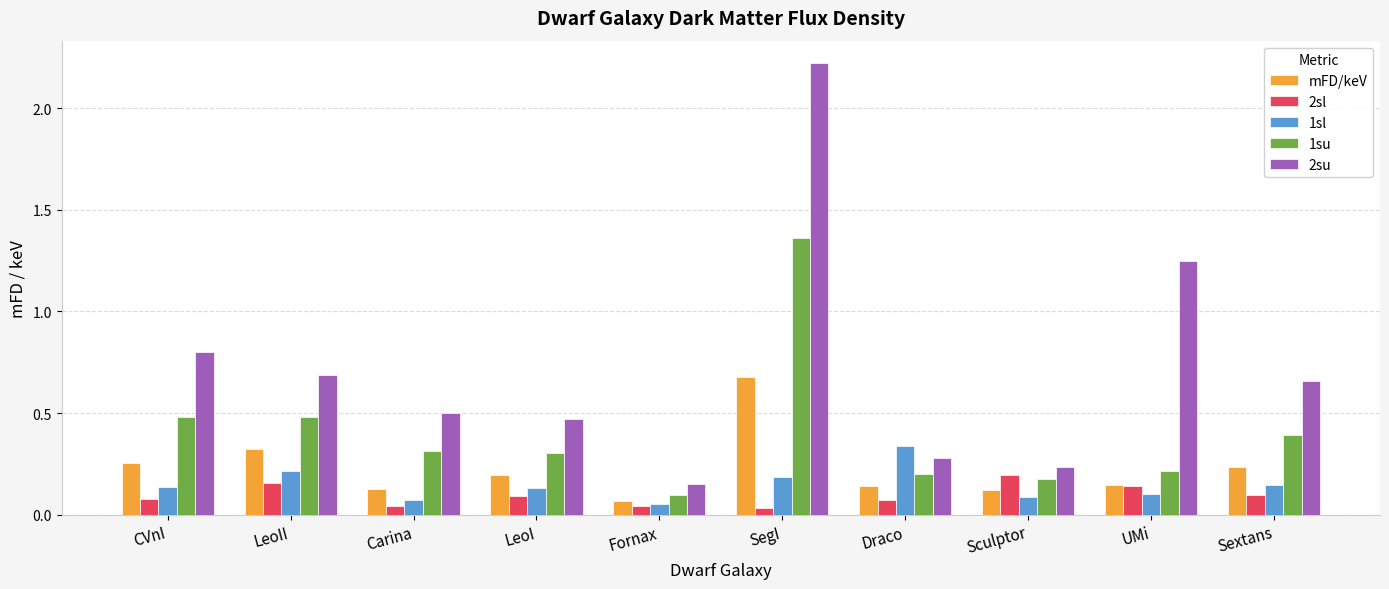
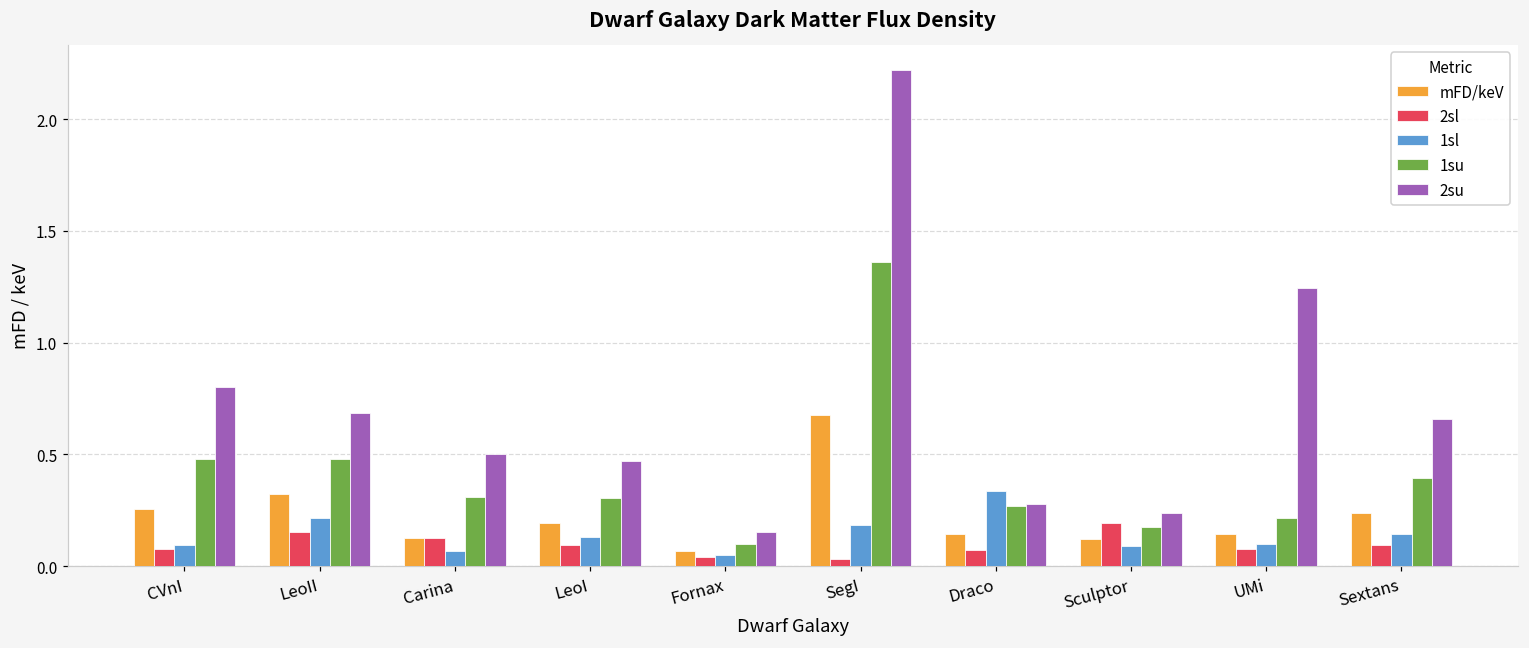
  {
    "mFD/keV": {
      "CVnI": 0.26,
      "LeoII": 0.32,
      "Carina": 0.13,
      "LeoI": 0.19,
      "Fornax": 0.07,
      "SegI": 0.68,
      "Draco": 0.14,
      "Sculptor": 0.12,
      "UMi": 0.15,
      "Sextans": 0.24
    },
    "2sl": {
      "CVnI": 0.08,
      "LeoII": 0.15,
-     "Carina": 0.04,
+     "Carina": 0.13,
      "LeoI": 0.09,
      "Fornax": 0.04,
      "SegI": 0.03,
      "Draco": 0.07,
      "Sculptor": 0.19,
-     "UMi": 0.14,
+     "UMi": 0.08,
      "Sextans": 0.10
    },
    "1sl": {
-     "CVnI": 0.14,
+     "CVnI": 0.09,
      "LeoII": 0.22,
      "Carina": 0.07,
      "LeoI": 0.13,
      "Fornax": 0.05,
      "SegI": 0.18,
      "Draco": 0.34,
      "Sculptor": 0.09,
      "UMi": 0.10,
      "Sextans": 0.15
    },
    "1su": {
      "CVnI": 0.48,
      "LeoII": 0.48,
      "Carina": 0.31,
      "LeoI": 0.31,
      "Fornax": 0.10,
      "SegI": 1.36,
-     "Draco": 0.20,
+     "Draco": 0.27,
      "Sculptor": 0.17,
      "UMi": 0.22,
      "Sextans": 0.39
    },
    "2su": {
      "CVnI": 0.80,
      "LeoII": 0.69,
      "Carina": 0.50,
      "LeoI": 0.47,
      "Fornax": 0.15,
      "SegI": 2.22,
      "Draco": 0.28,
      "Sculptor": 0.24,
      "UMi": 1.25,
      "Sextans": 0.66
    }
  }
